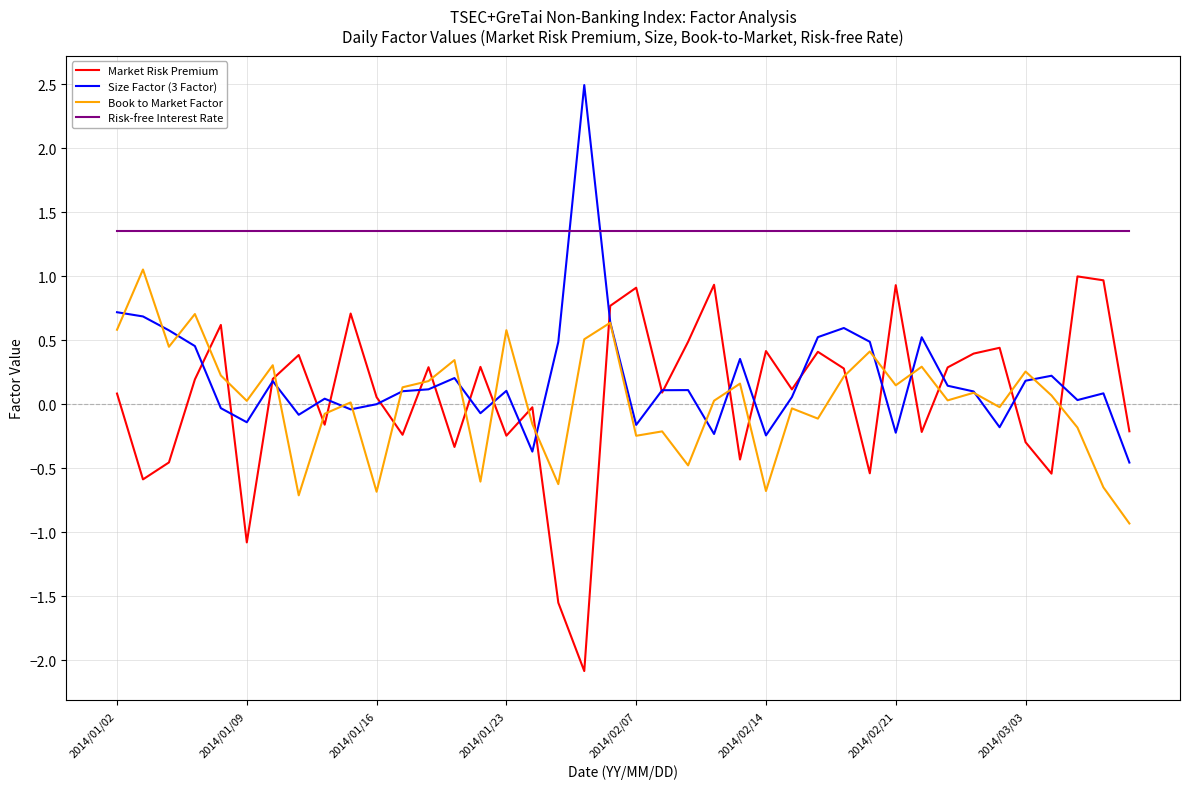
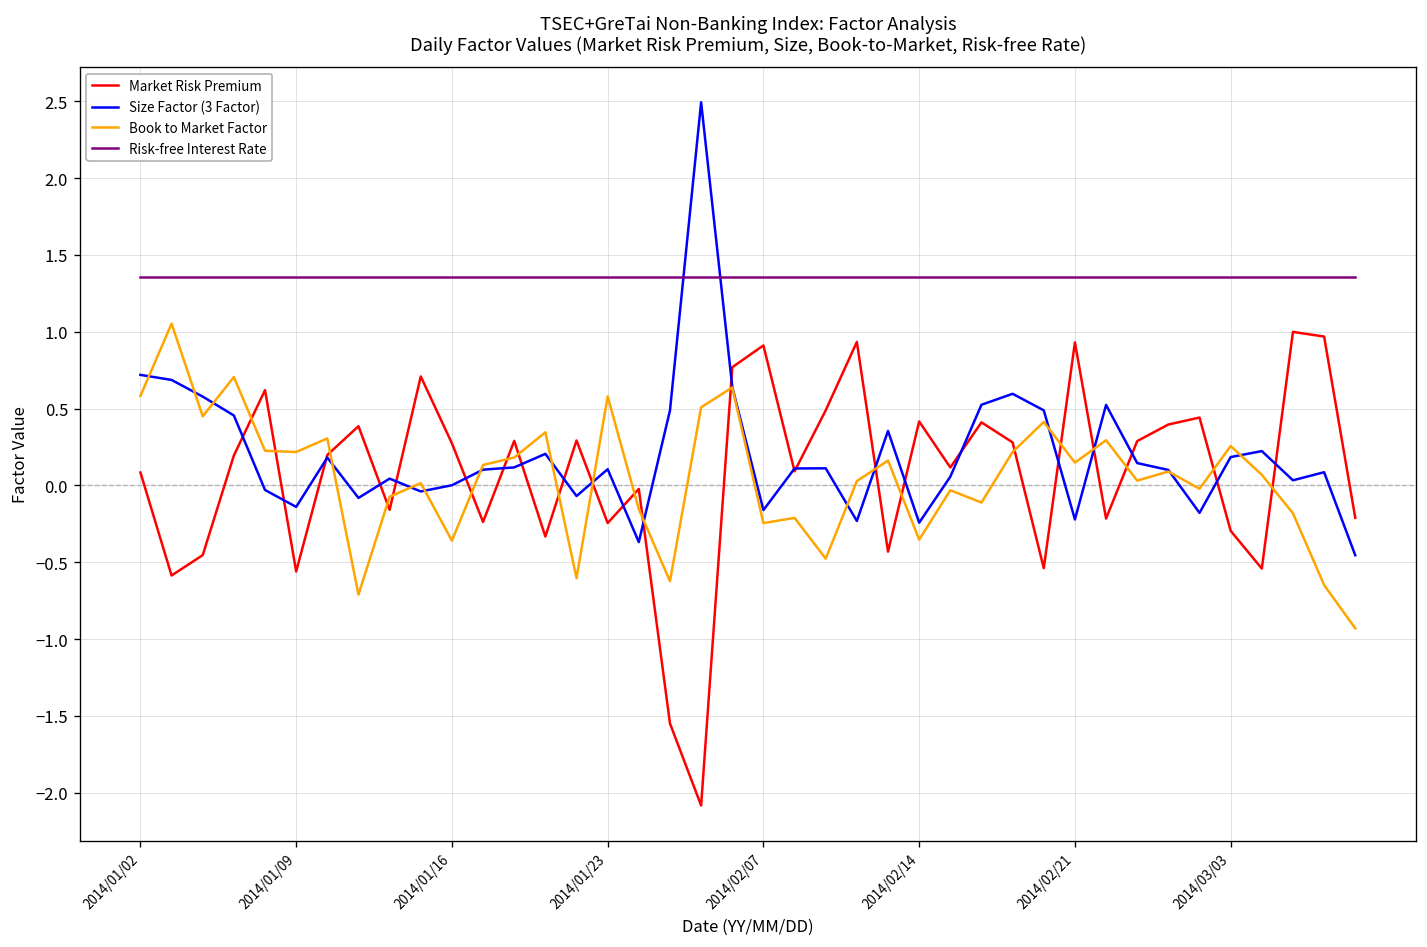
  {
    "Market Risk Premium": {
      "2014/01/02": 0.08,
-     "2014/01/09": -1.08,
-     "2014/01/16": 0.06,
+     "2014/01/09": -0.56,
+     "2014/01/16": 0.27,
      "2014/01/23": -0.24,
      "2014/02/07": 0.91,
      "2014/02/14": 0.42,
      "2014/02/21": 0.93,
      "2014/03/03": -0.30
    },
    "Size Factor (3 Factor)": {
      "2014/01/02": 0.72,
      "2014/01/09": -0.14,
      "2014/01/16": 0.00,
      "2014/01/23": 0.11,
      "2014/02/07": -0.16,
      "2014/02/14": -0.24,
      "2014/02/21": -0.22,
      "2014/03/03": 0.18
    },
    "Book to Market Factor": {
      "2014/01/02": 0.58,
-     "2014/01/09": 0.03,
-     "2014/01/16": -0.68,
+     "2014/01/09": 0.22,
+     "2014/01/16": -0.36,
      "2014/01/23": 0.58,
      "2014/02/07": -0.25,
-     "2014/02/14": -0.68,
+     "2014/02/14": -0.35,
      "2014/02/21": 0.15,
      "2014/03/03": 0.26
    },
    "Risk-free Interest Rate": {
      "2014/01/02": 1.36,
      "2014/01/09": 1.36,
      "2014/01/16": 1.36,
      "2014/01/23": 1.36,
      "2014/02/07": 1.36,
      "2014/02/14": 1.36,
      "2014/02/21": 1.36,
      "2014/03/03": 1.36
    }
  }
